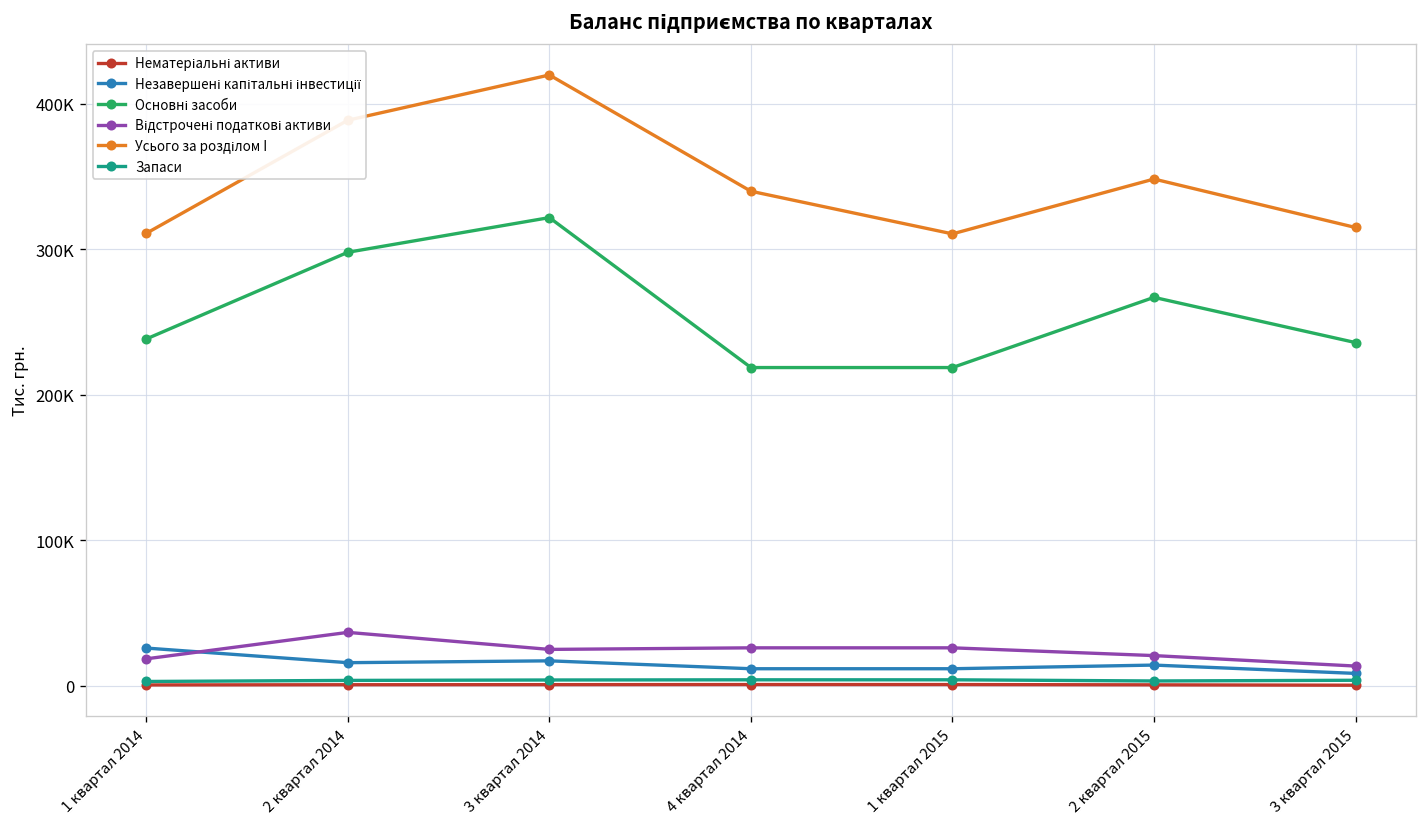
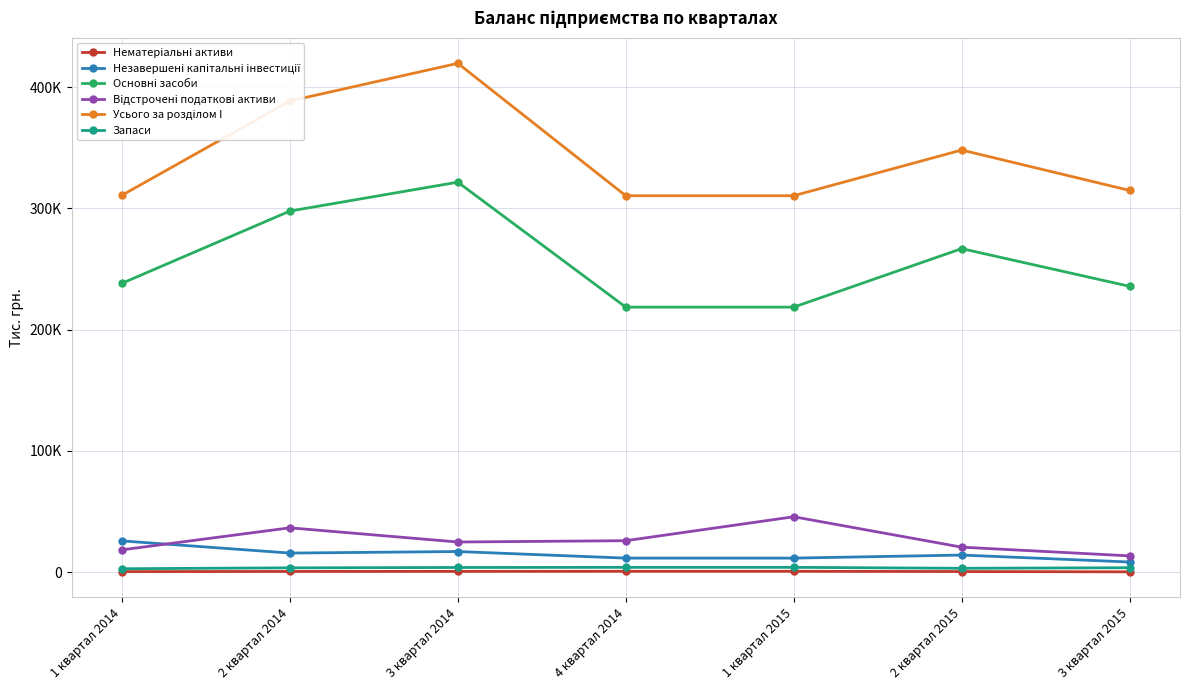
  {
    "Нематеріальні активи": {
      "1 квартал 2014": 1000,
      "2 квартал 2014": 1000,
      "3 квартал 2014": 1000,
      "4 квартал 2014": 1000,
      "1 квартал 2015": 1000,
      "2 квартал 2015": 1000,
      "3 квартал 2015": 0
    },
    "Незавершені капітальні інвестиції": {
      "1 квартал 2014": 26000,
      "2 квартал 2014": 16000,
      "3 квартал 2014": 17000,
      "4 квартал 2014": 12000,
      "1 квартал 2015": 12000,
      "2 квартал 2015": 14000,
      "3 квартал 2015": 8000
    },
    "Відстрочені податкові активи": {
      "1 квартал 2014": 18000,
      "2 квартал 2014": 37000,
      "3 квартал 2014": 25000,
      "4 квартал 2014": 26000,
-     "1 квартал 2015": 26000,
+     "1 квартал 2015": 46000,
      "2 квартал 2015": 21000,
      "3 квартал 2015": 14000
    },
    "Усього за розділом I": {
      "1 квартал 2014": 311000,
      "3 квартал 2014": 420000,
-     "4 квартал 2014": 340000,
+     "4 квартал 2014": 310000,
      "1 квартал 2015": 310000,
      "2 квартал 2015": 348000,
      "3 квартал 2015": 315000
    }
  }
